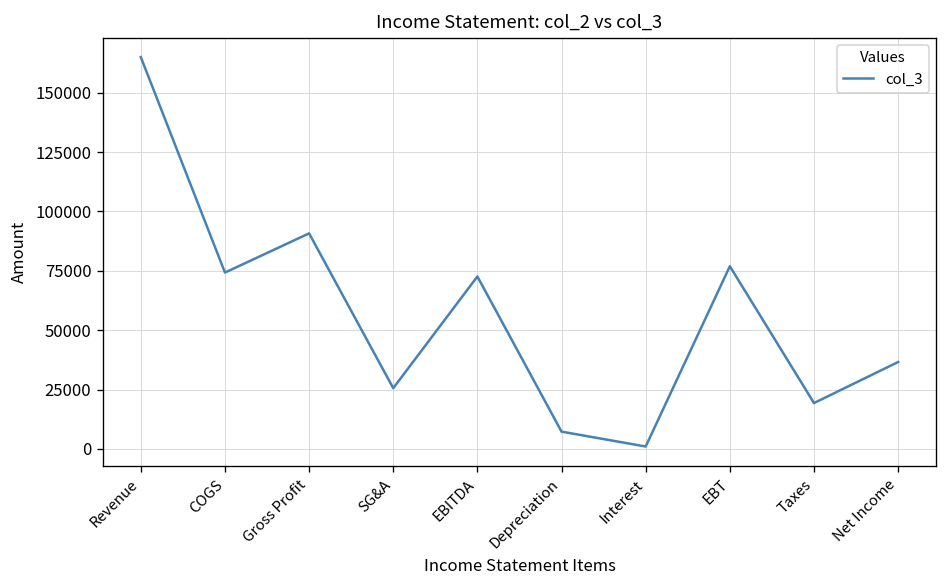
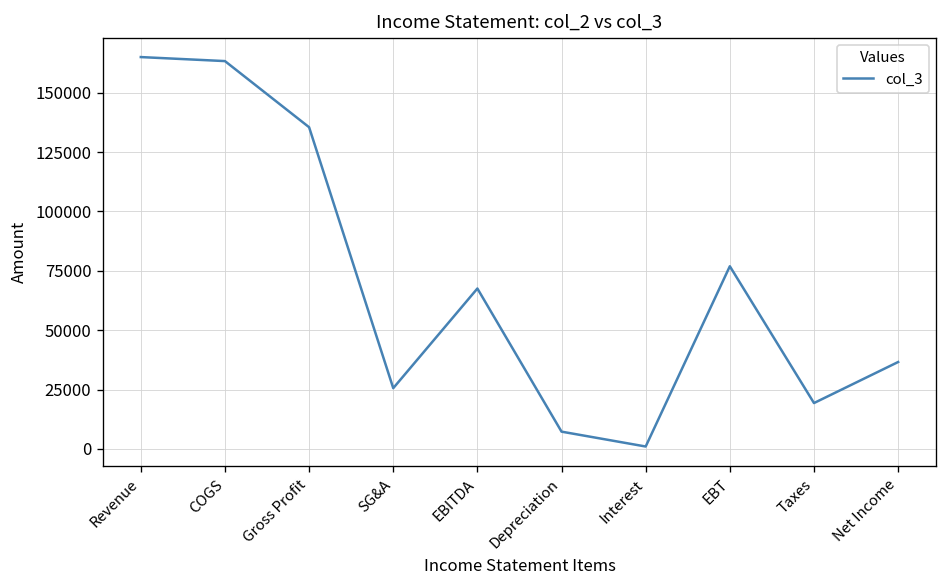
  {
    "Revenue": 165000,
-   "COGS": 74000,
-   "Gross Profit": 91000,
+   "COGS": 163000,
+   "Gross Profit": 135000,
    "SG&A": 26000,
-   "EBITDA": 73000,
+   "EBITDA": 68000,
    "Depreciation": 7000,
    "Interest": 1000,
    "EBT": 77000,
    "Taxes": 19000,
    "Net Income": 37000
  }
